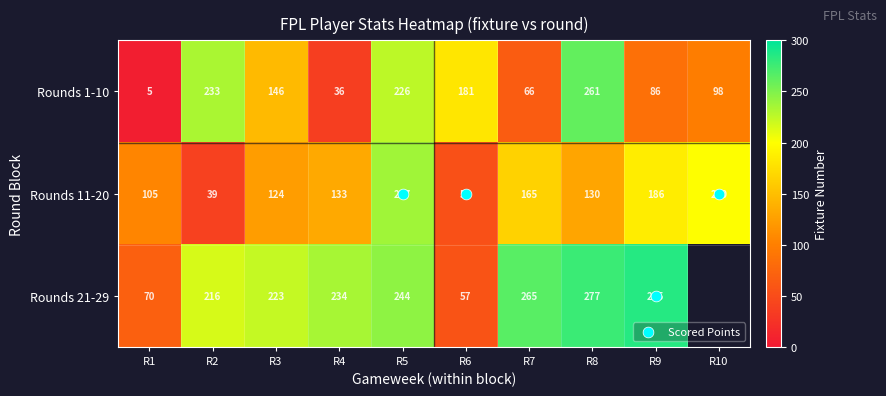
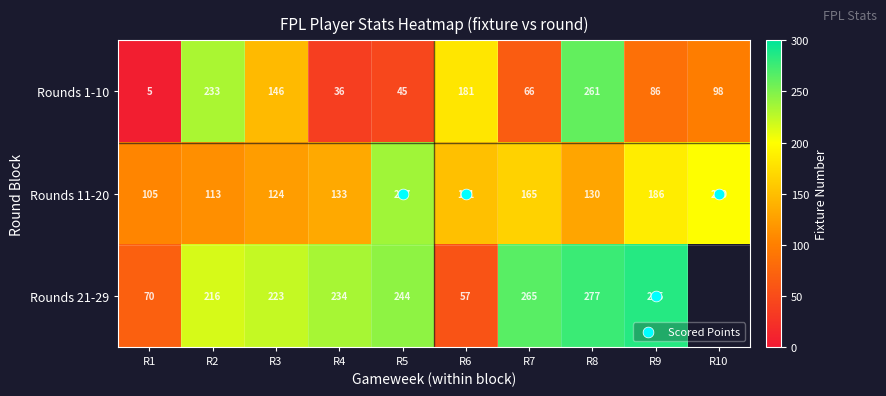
  {
    "Rounds 1-10": {
      "R1": 5,
      "R2": 233,
      "R3": 146,
      "R4": 36,
-     "R5": 226,
+     "R5": 45,
      "R6": 181,
      "R7": 66,
      "R8": 261,
      "R9": 86,
      "R10": 98
    },
    "Rounds 11-20": {
      "R1": 105,
-     "R2": 39,
+     "R2": 113,
      "R3": 124,
      "R4": 133,
-     "R6": 54,
+     "R6": 151,
      "R7": 165,
      "R8": 130,
      "R9": 186
    },
    "Rounds 21-29": {
      "R1": 70,
      "R2": 216,
      "R3": 223,
      "R4": 234,
      "R5": 244,
      "R6": 57,
      "R7": 265,
      "R8": 277
    }
  }
